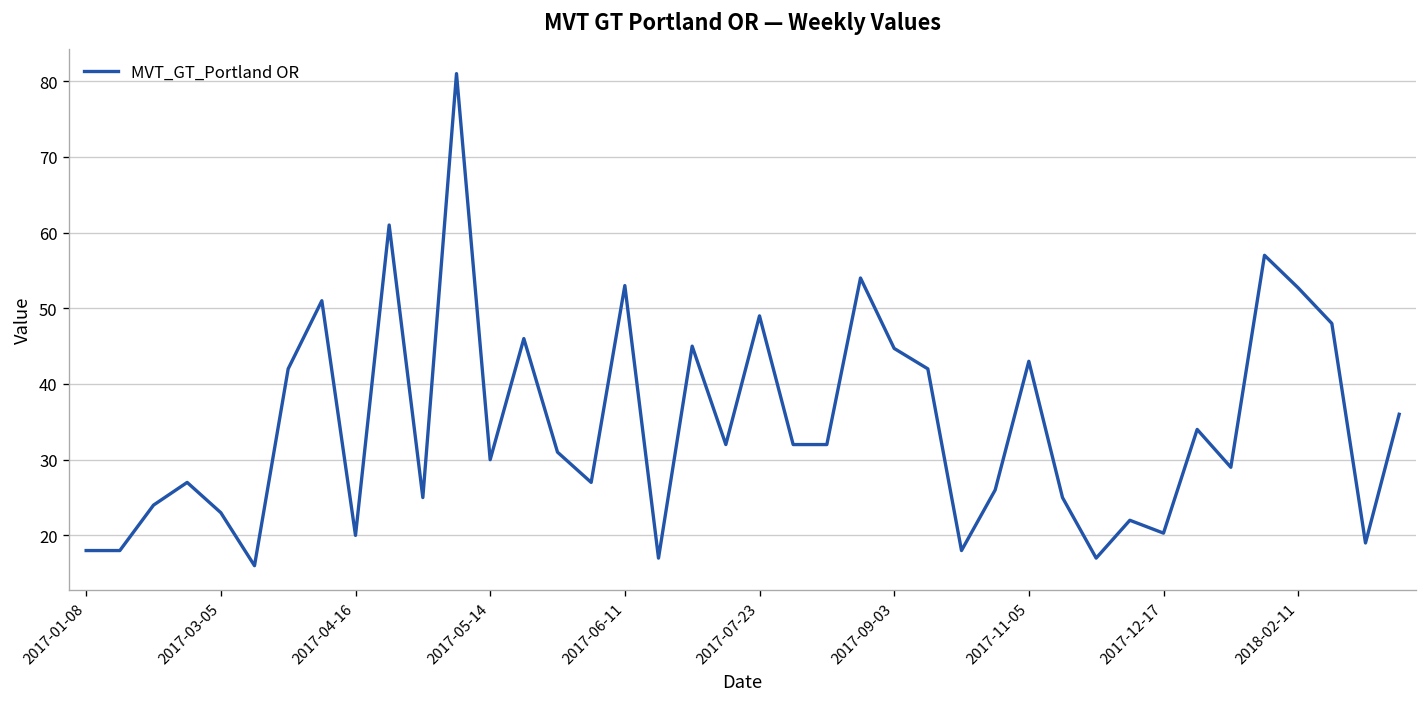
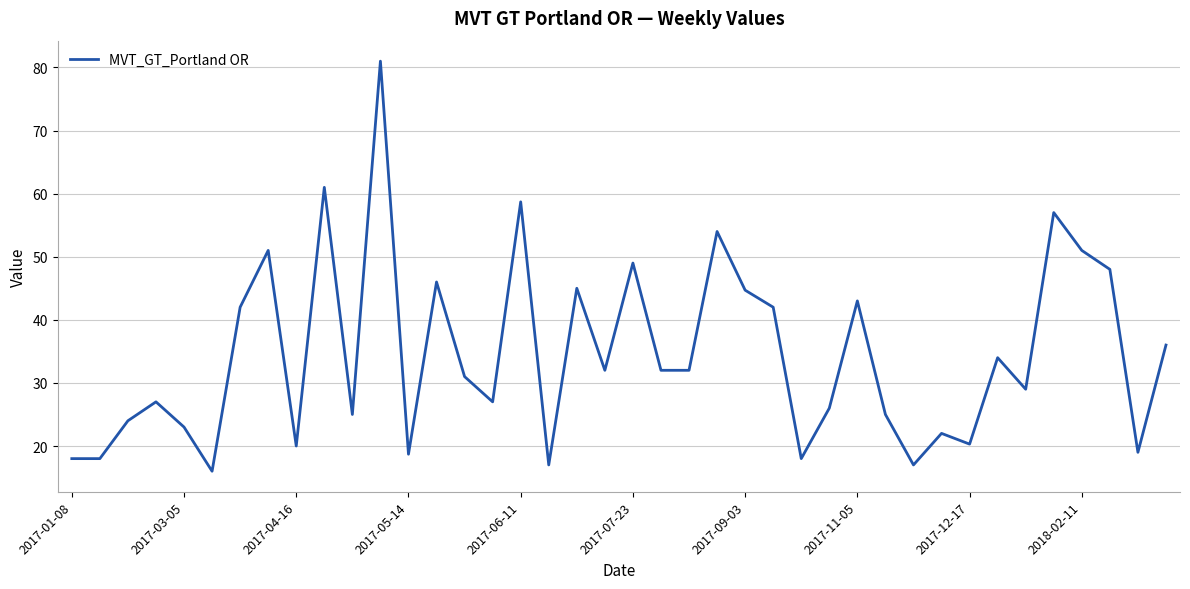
  {
    "2017-01-08": 18,
    "2017-03-05": 23,
    "2017-04-16": 20,
-   "2017-05-14": 30,
-   "2017-06-11": 53,
+   "2017-05-14": 19,
+   "2017-06-11": 59,
    "2017-07-23": 49,
    "2017-09-03": 45,
    "2017-11-05": 43,
    "2017-12-17": 20,
-   "2018-02-11": 53
+   "2018-02-11": 51
  }
